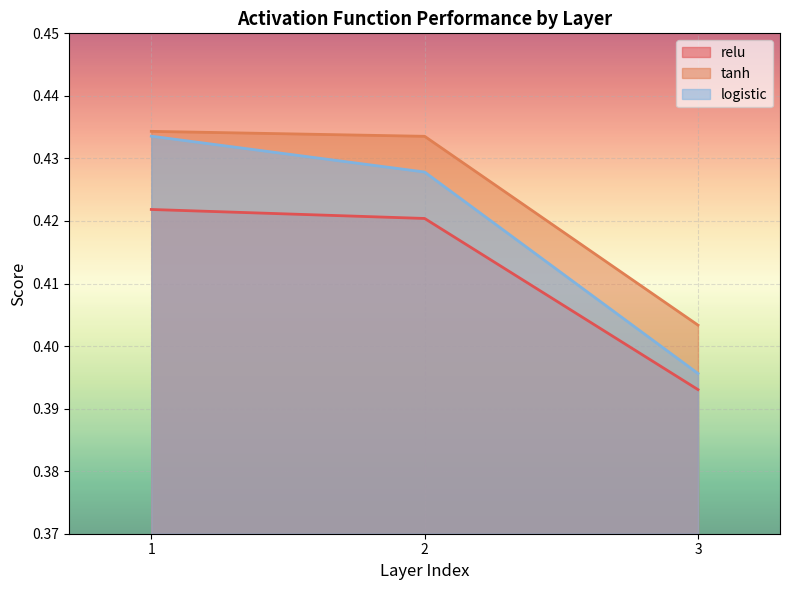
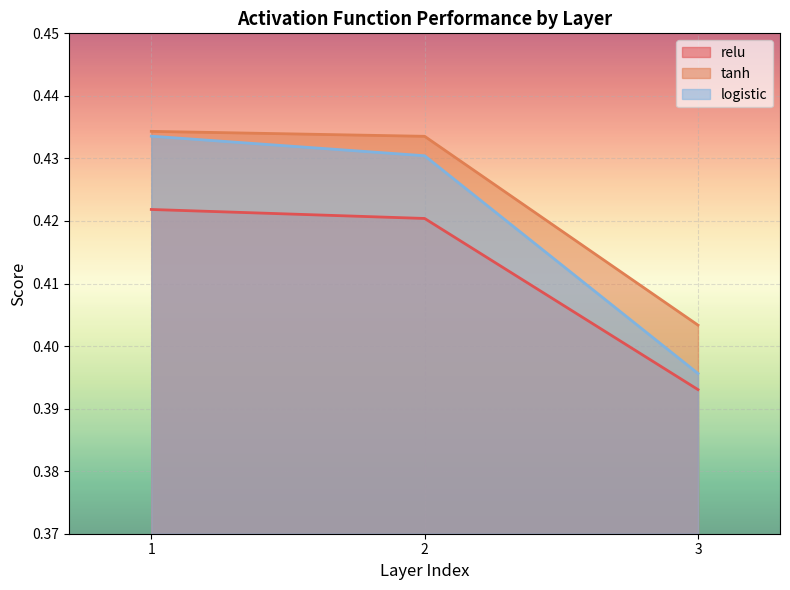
  {
    "logistic": {
      "1": 0.434,
-     "2": 0.428,
+     "2": 0.430,
      "3": 0.396
    }
  }
